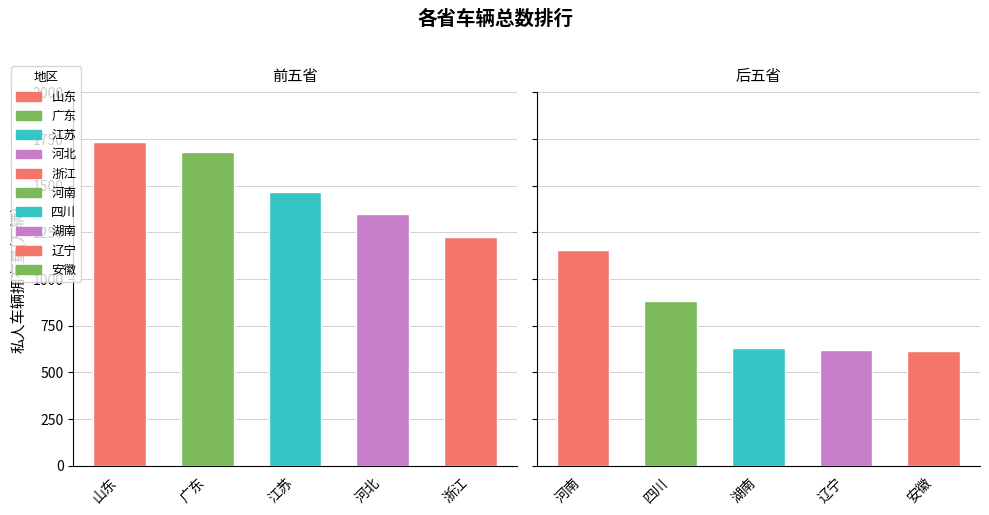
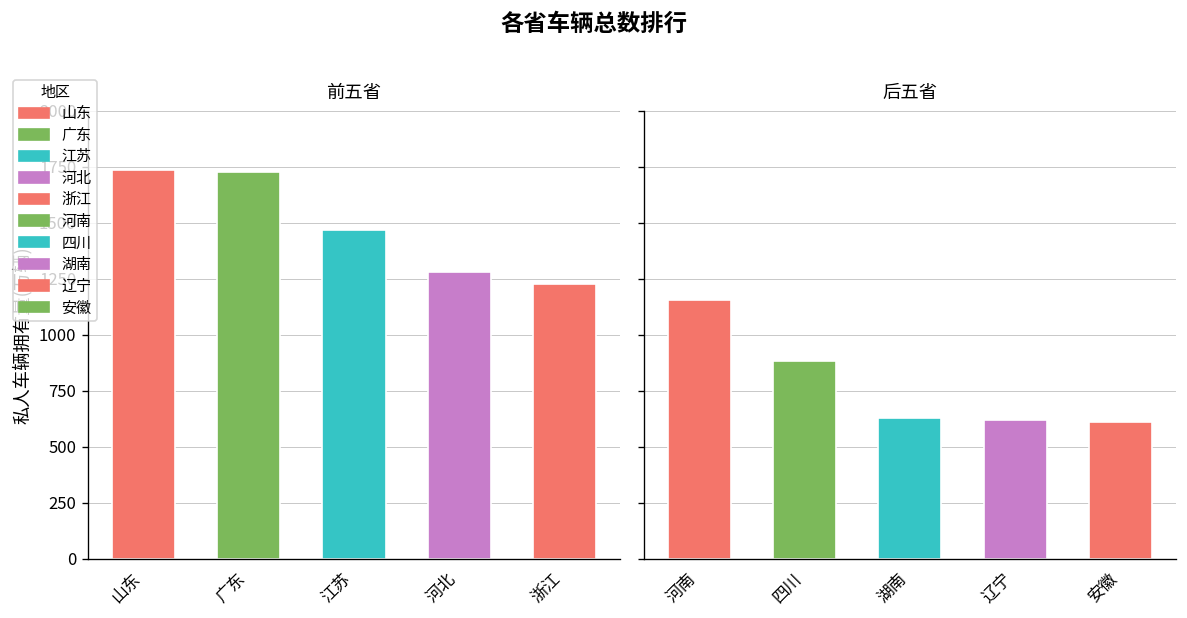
  {
    "前五省": {
      "山东": 1740,
-     "广东": 1680,
+     "广东": 1730,
      "江苏": 1470,
-     "河北": 1350,
+     "河北": 1280,
      "浙江": 1230
    }
  }
